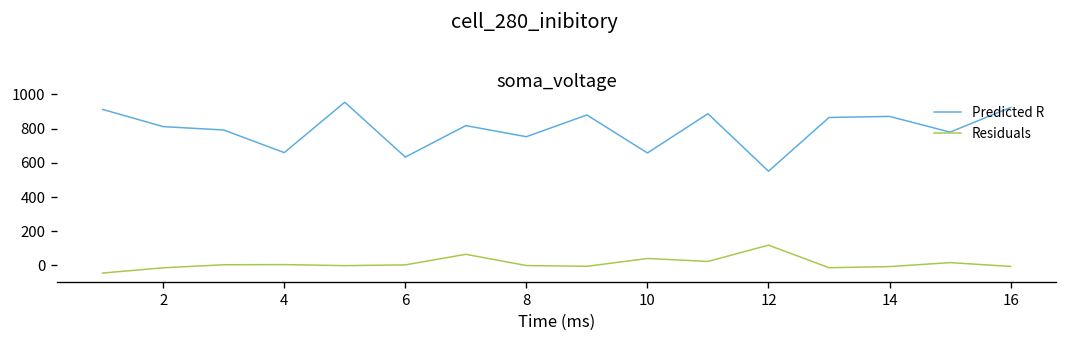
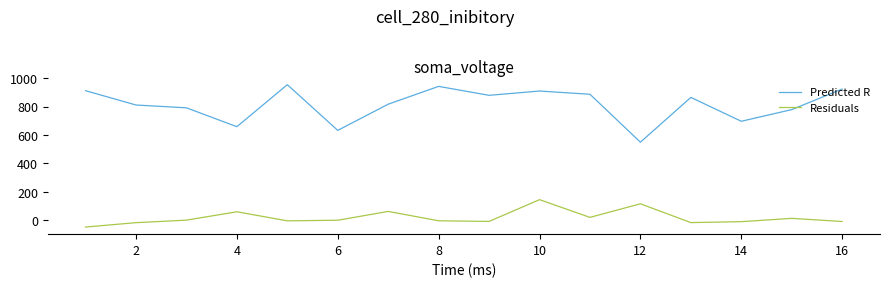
  {
    "Predicted R": {
      "2": 810,
      "4": 660,
      "6": 630,
-     "8": 750,
-     "10": 660,
+     "8": 940,
+     "10": 910,
      "12": 550,
-     "14": 870,
+     "14": 700,
      "16": 920
    },
    "Residuals": {
      "2": -20,
-     "4": 0,
+     "4": 60,
      "6": 0,
      "8": 0,
-     "10": 40,
+     "10": 140,
      "12": 120,
      "14": -10,
      "16": -10
    }
  }
